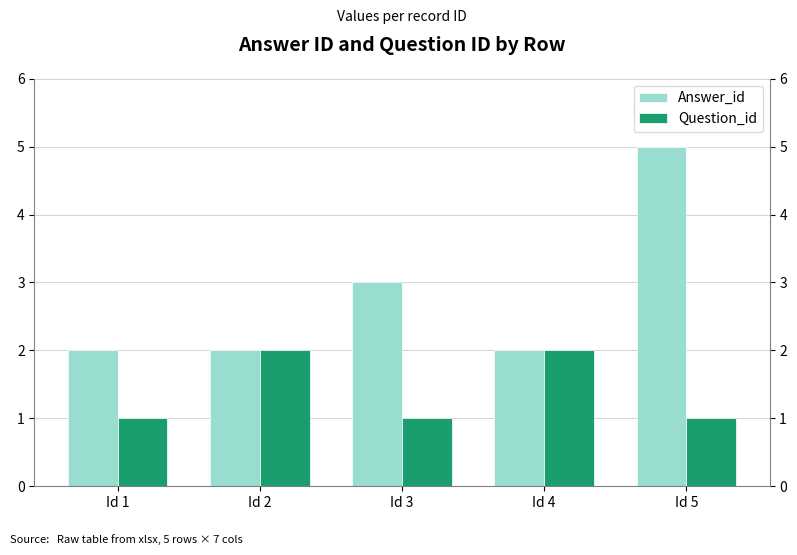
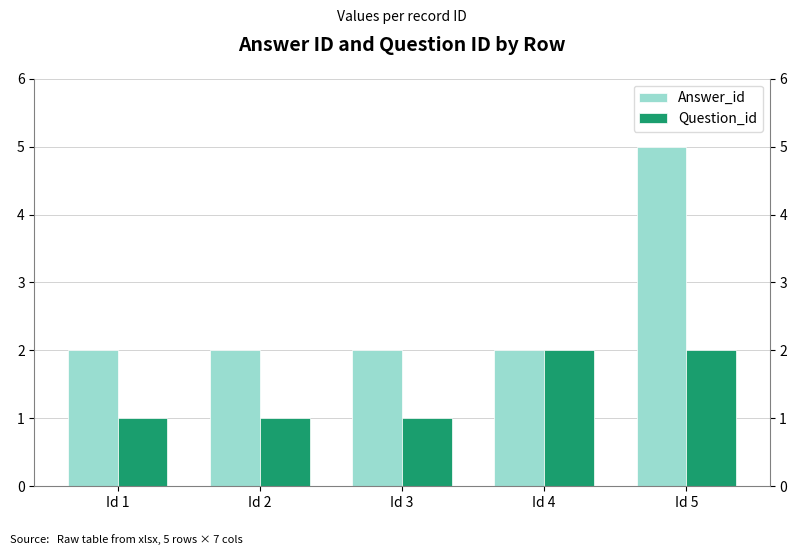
  {
    "Answer_id": {
      "Id 1": 2,
      "Id 2": 2,
-     "Id 3": 3,
+     "Id 3": 2,
      "Id 4": 2,
      "Id 5": 5
    },
    "Question_id": {
      "Id 1": 1,
-     "Id 2": 2,
+     "Id 2": 1,
      "Id 3": 1,
      "Id 4": 2,
-     "Id 5": 1
+     "Id 5": 2
    }
  }
